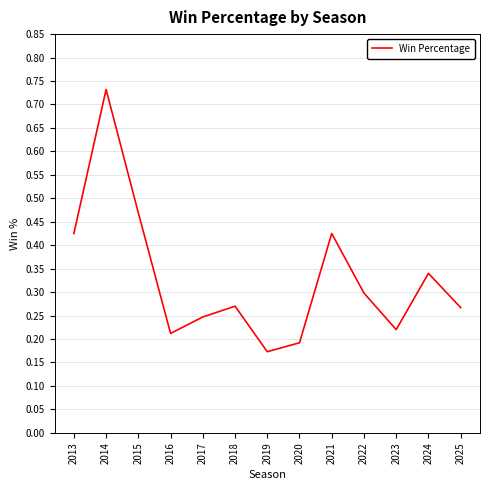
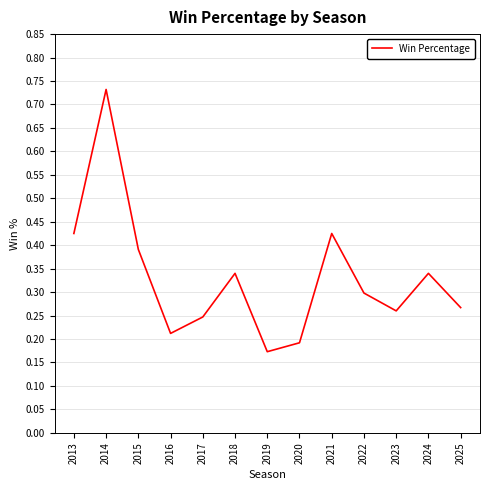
  {
    "2013": 0.43,
    "2014": 0.73,
-   "2015": 0.47,
+   "2015": 0.39,
    "2016": 0.21,
    "2017": 0.25,
-   "2018": 0.27,
+   "2018": 0.34,
    "2019": 0.17,
    "2020": 0.19,
    "2021": 0.43,
    "2022": 0.30,
-   "2023": 0.22,
+   "2023": 0.26,
    "2024": 0.34,
    "2025": 0.27
  }
